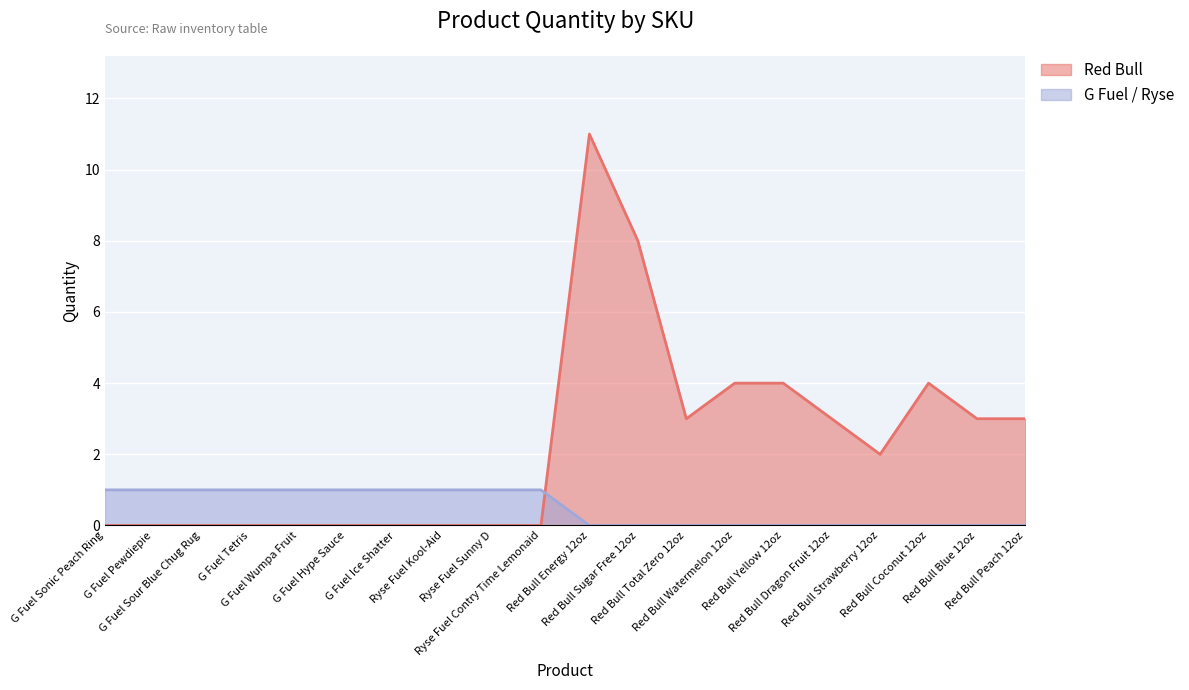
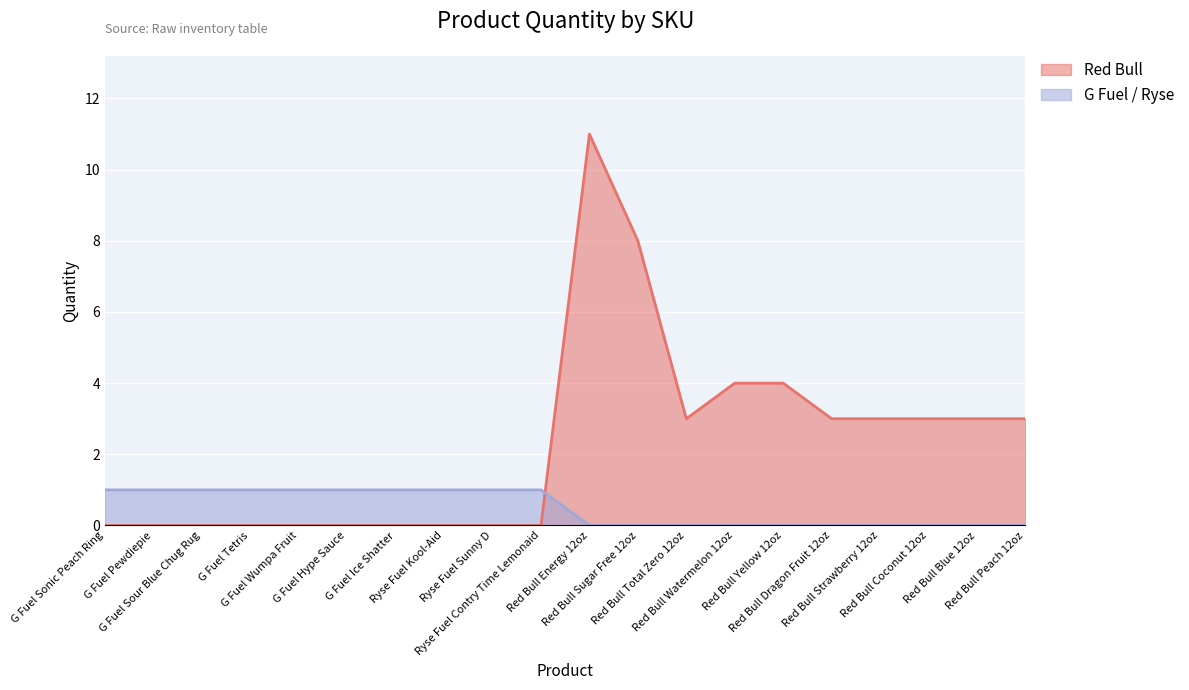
  {
    "Red Bull": {
      "G Fuel Sonic Peach Ring": 0,
      "G Fuel Pewdiepie": 0,
      "G Fuel Sour Blue Chug Rug": 0,
      "G Fuel Tetris": 0,
      "G Fuel Wumpa Fruit": 0,
      "G Fuel Hype Sauce": 0,
      "G Fuel Ice Shatter": 0,
      "Ryse Fuel Kool-Aid": 0,
      "Ryse Fuel Sunny D": 0,
      "Ryse Fuel Contry Time Lemonaid": 0,
      "Red Bull Energy 12oz": 11,
      "Red Bull Sugar Free 12oz": 8,
      "Red Bull Total Zero 12oz": 3,
      "Red Bull Watermelon 12oz": 4,
      "Red Bull Yellow 12oz": 4,
      "Red Bull Dragon Fruit 12oz": 3,
-     "Red Bull Strawberry 12oz": 2,
-     "Red Bull Coconut 12oz": 4,
+     "Red Bull Strawberry 12oz": 3,
+     "Red Bull Coconut 12oz": 3,
      "Red Bull Blue 12oz": 3,
      "Red Bull Peach 12oz": 3
    },
    "G Fuel / Ryse": {
      "G Fuel Sonic Peach Ring": 1,
      "G Fuel Pewdiepie": 1,
      "G Fuel Sour Blue Chug Rug": 1,
      "G Fuel Tetris": 1,
      "G Fuel Wumpa Fruit": 1,
      "G Fuel Hype Sauce": 1,
      "G Fuel Ice Shatter": 1,
      "Ryse Fuel Kool-Aid": 1,
      "Ryse Fuel Sunny D": 1,
      "Ryse Fuel Contry Time Lemonaid": 1,
      "Red Bull Energy 12oz": 0,
      "Red Bull Sugar Free 12oz": 0,
      "Red Bull Total Zero 12oz": 0,
      "Red Bull Watermelon 12oz": 0,
      "Red Bull Yellow 12oz": 0,
      "Red Bull Dragon Fruit 12oz": 0,
      "Red Bull Strawberry 12oz": 0,
      "Red Bull Coconut 12oz": 0,
      "Red Bull Blue 12oz": 0,
      "Red Bull Peach 12oz": 0
    }
  }
